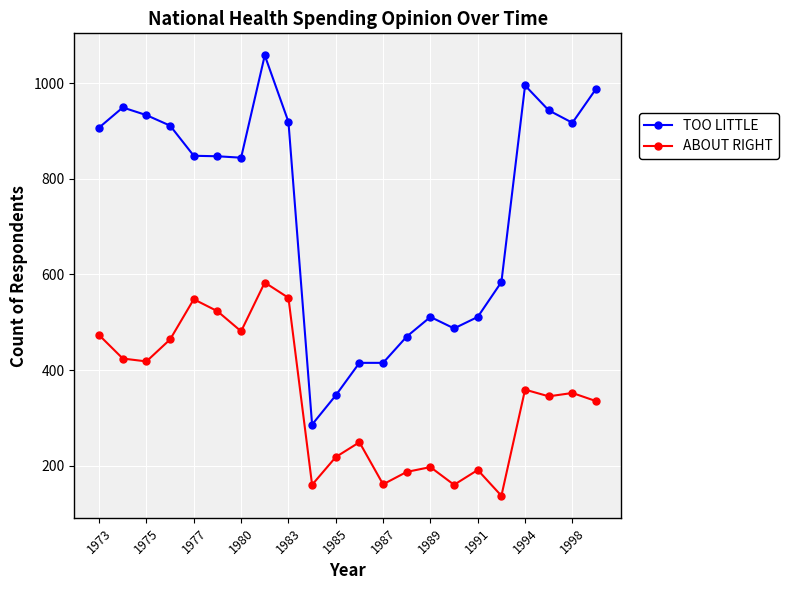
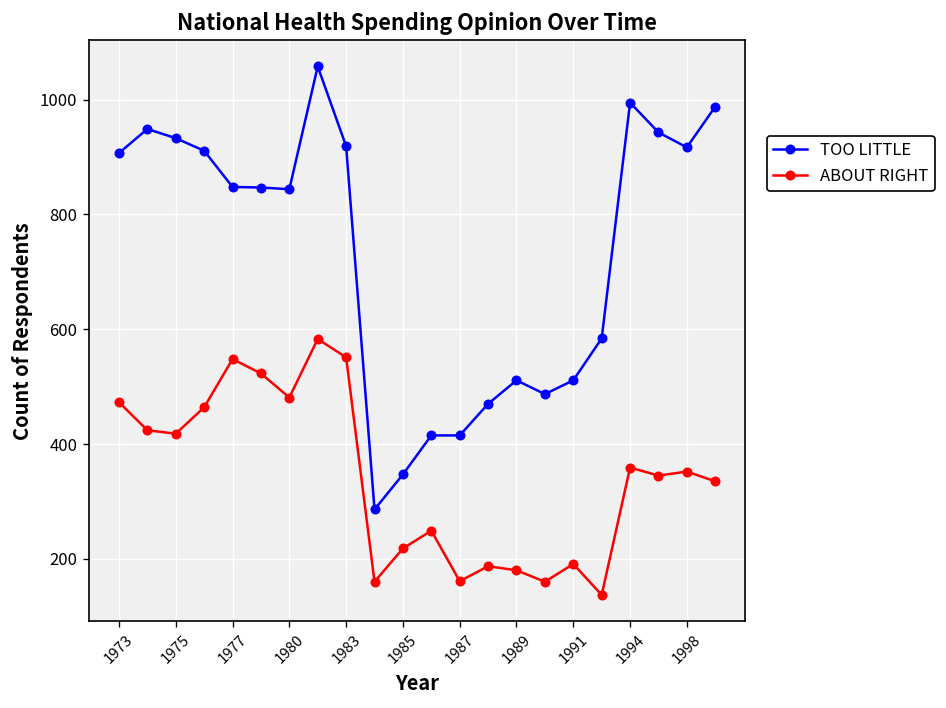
  {
    "TOO LITTLE": {
      "1973": 910,
      "1975": 930,
      "1977": 850,
      "1980": 840,
      "1983": 920,
      "1985": 350,
      "1987": 420,
      "1989": 510,
      "1991": 510,
      "1994": 1000,
      "1998": 920
    },
    "ABOUT RIGHT": {
      "1973": 470,
      "1975": 420,
      "1977": 550,
      "1980": 480,
      "1983": 550,
      "1985": 220,
      "1987": 160,
-     "1989": 200,
+     "1989": 180,
      "1991": 190,
      "1994": 360,
      "1998": 350
    }
  }
